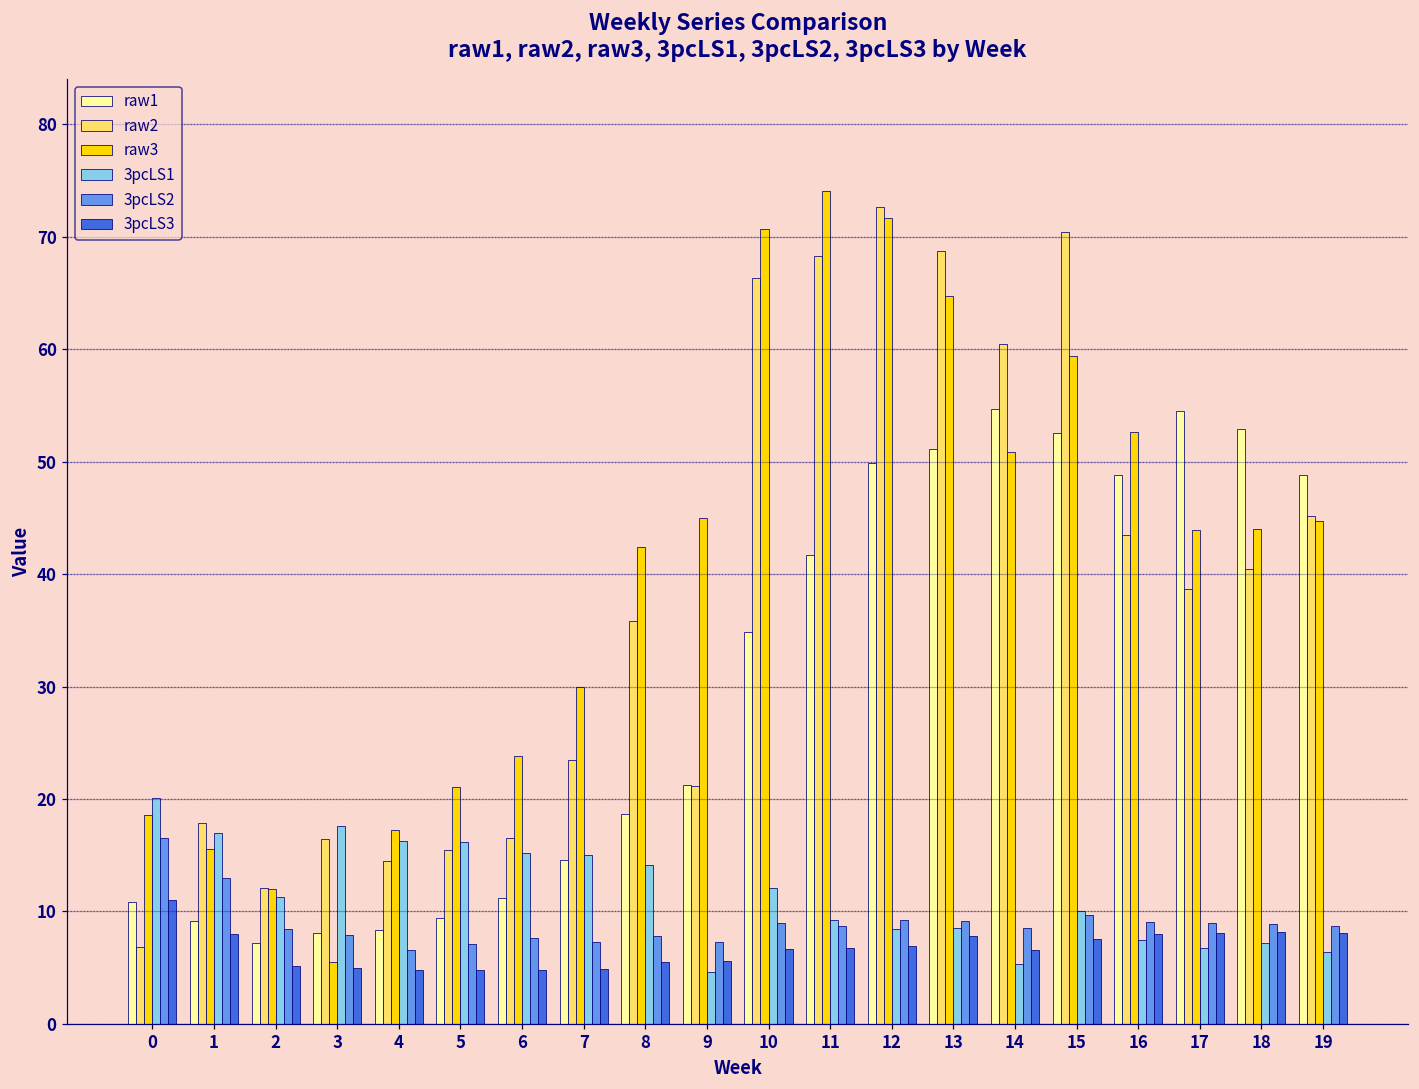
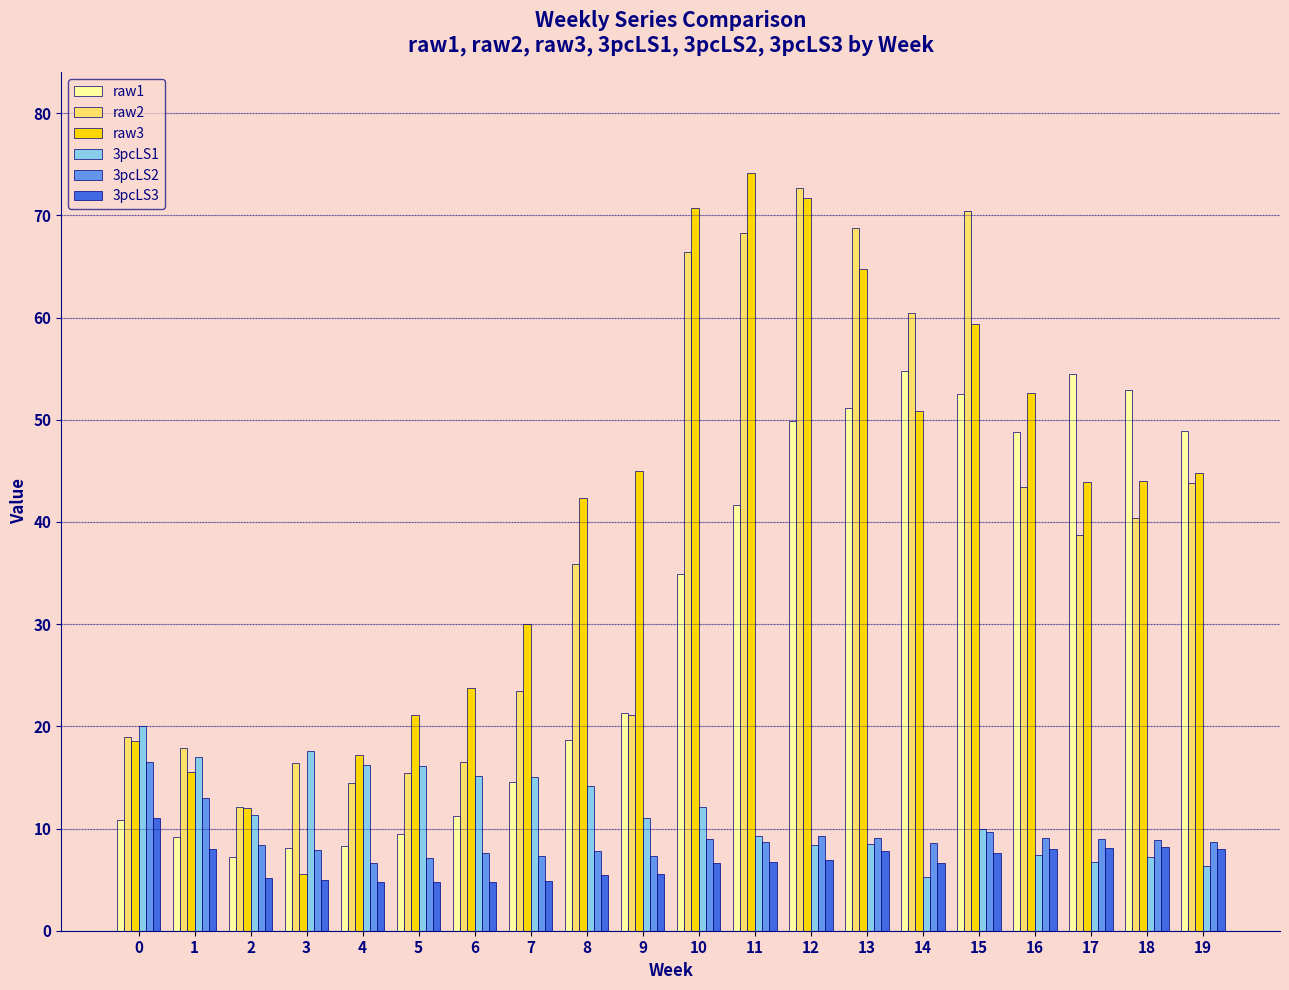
  {
    "raw1": {
      "0": 10.8,
      "1": 9.2,
      "2": 7.2,
      "3": 8.1,
      "4": 8.3,
      "5": 9.4,
      "6": 11.2,
      "7": 14.5,
      "8": 18.6,
      "9": 21.3,
      "10": 34.9,
      "11": 41.7,
      "12": 49.9,
      "13": 51.1,
      "14": 54.7,
      "15": 52.6,
      "16": 48.8,
      "17": 54.5,
      "18": 52.9,
      "19": 48.9
    },
    "raw2": {
-     "0": 6.8,
+     "0": 19.0,
      "1": 17.9,
      "2": 12.1,
      "3": 16.4,
      "4": 14.4,
      "5": 15.4,
      "6": 16.5,
      "7": 23.5,
      "8": 35.9,
      "9": 21.2,
      "10": 66.4,
      "11": 68.3,
      "12": 72.6,
      "13": 68.7,
      "14": 60.5,
      "15": 70.5,
      "16": 43.5,
      "17": 38.7,
      "18": 40.4,
-     "19": 45.2
+     "19": 43.9
    },
    "raw3": {
      "0": 18.5,
      "1": 15.5,
      "2": 12.0,
      "3": 5.5,
      "4": 17.2,
      "5": 21.1,
      "6": 23.8,
      "7": 30.0,
      "8": 42.4,
      "9": 45.0,
      "10": 70.7,
      "11": 74.1,
      "12": 71.7,
      "13": 64.8,
      "14": 50.9,
      "15": 59.4,
      "16": 52.6,
      "17": 43.9,
      "18": 44.0,
      "19": 44.8
    },
    "3pcLS1": {
      "0": 20.1,
      "1": 17.0,
      "2": 11.3,
      "3": 17.6,
      "4": 16.3,
      "5": 16.1,
      "6": 15.2,
      "7": 15.0,
      "8": 14.2,
-     "9": 4.6,
+     "9": 11.1,
      "10": 12.1,
      "11": 9.3,
      "12": 8.4,
      "13": 8.5,
      "14": 5.3,
      "15": 10.0,
      "16": 7.4,
      "17": 6.7,
      "18": 7.2,
      "19": 6.4
    }
  }
